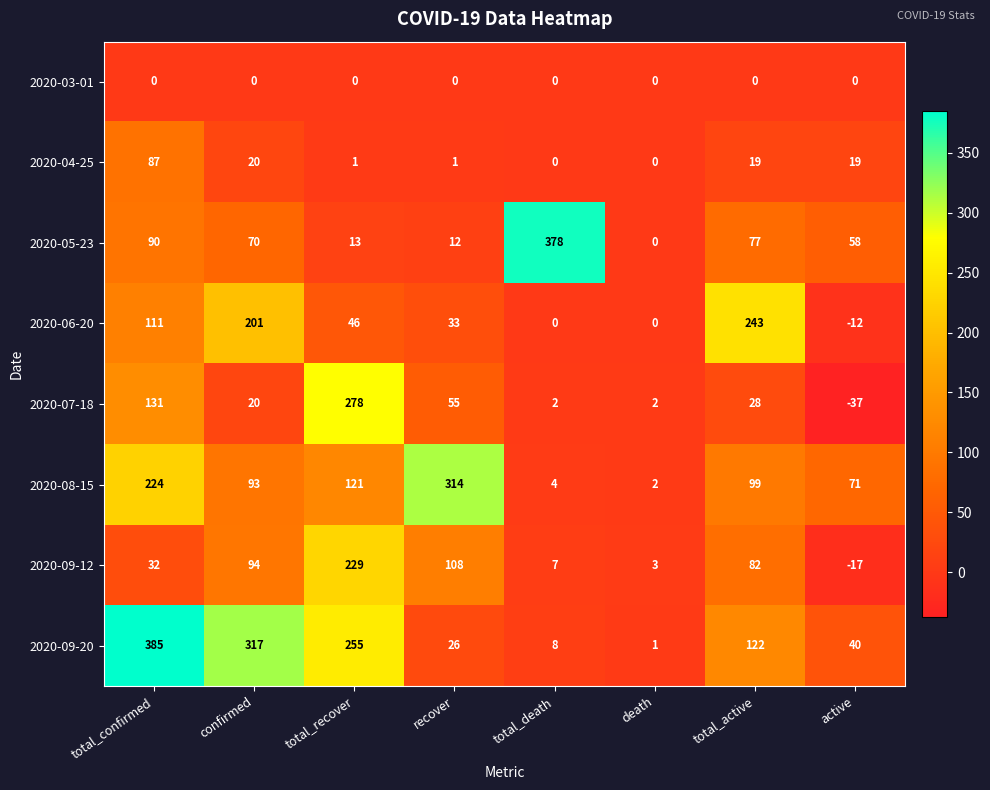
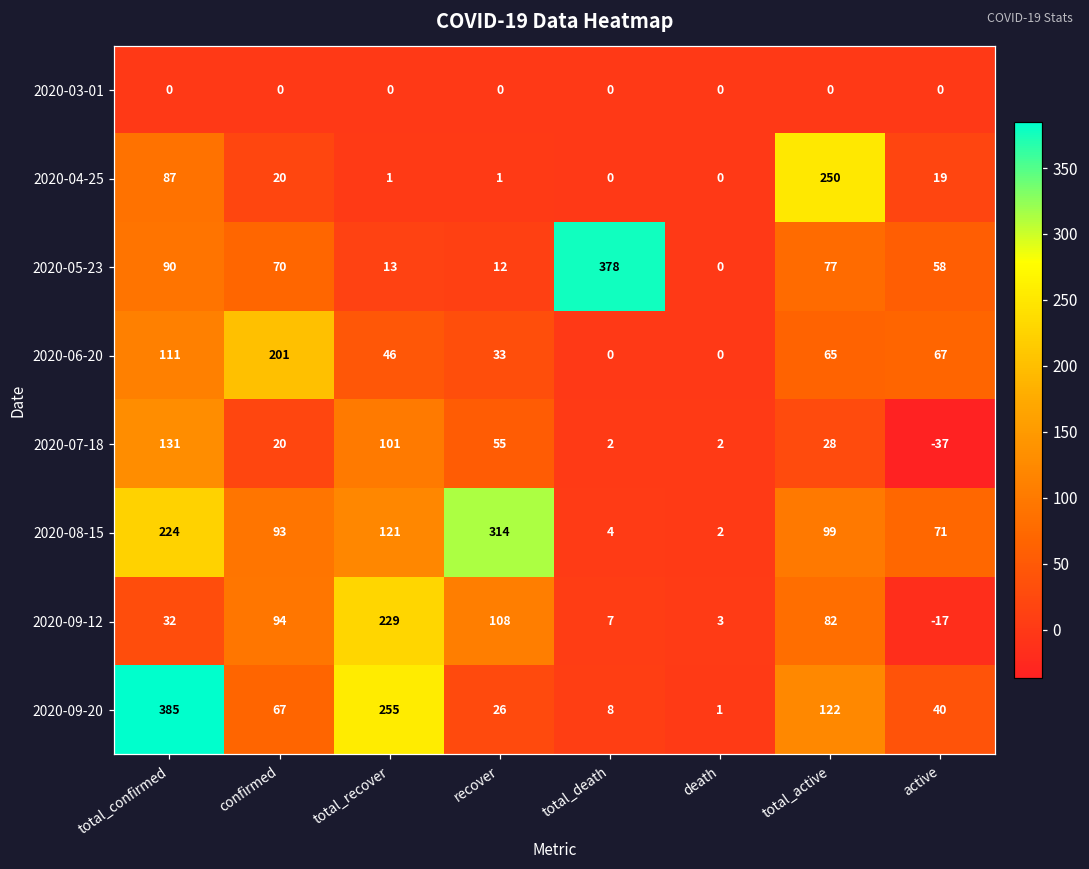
  {
    "2020-03-01": {
      "total_confirmed": 0,
      "confirmed": 0,
      "total_recover": 0,
      "recover": 0,
      "total_death": 0,
      "death": 0,
      "total_active": 0,
      "active": 0
    },
    "2020-04-25": {
      "total_confirmed": 87,
      "confirmed": 20,
      "total_recover": 1,
      "recover": 1,
      "total_death": 0,
      "death": 0,
-     "total_active": 19,
+     "total_active": 250,
      "active": 19
    },
    "2020-05-23": {
      "total_confirmed": 90,
      "confirmed": 70,
      "total_recover": 13,
      "recover": 12,
      "total_death": 378,
      "death": 0,
      "total_active": 77,
      "active": 58
    },
    "2020-06-20": {
      "total_confirmed": 111,
      "confirmed": 201,
      "total_recover": 46,
      "recover": 33,
      "total_death": 0,
      "death": 0,
-     "total_active": 243,
-     "active": -12
+     "total_active": 65,
+     "active": 67
    },
    "2020-07-18": {
      "total_confirmed": 131,
      "confirmed": 20,
-     "total_recover": 278,
+     "total_recover": 101,
      "recover": 55,
      "total_death": 2,
      "death": 2,
      "total_active": 28,
      "active": -37
    },
    "2020-08-15": {
      "total_confirmed": 224,
      "confirmed": 93,
      "total_recover": 121,
      "recover": 314,
      "total_death": 4,
      "death": 2,
      "total_active": 99,
      "active": 71
    },
    "2020-09-12": {
      "total_confirmed": 32,
      "confirmed": 94,
      "total_recover": 229,
      "recover": 108,
      "total_death": 7,
      "death": 3,
      "total_active": 82,
      "active": -17
    },
    "2020-09-20": {
      "total_confirmed": 385,
-     "confirmed": 317,
+     "confirmed": 67,
      "total_recover": 255,
      "recover": 26,
      "total_death": 8,
      "death": 1,
      "total_active": 122,
      "active": 40
    }
  }
